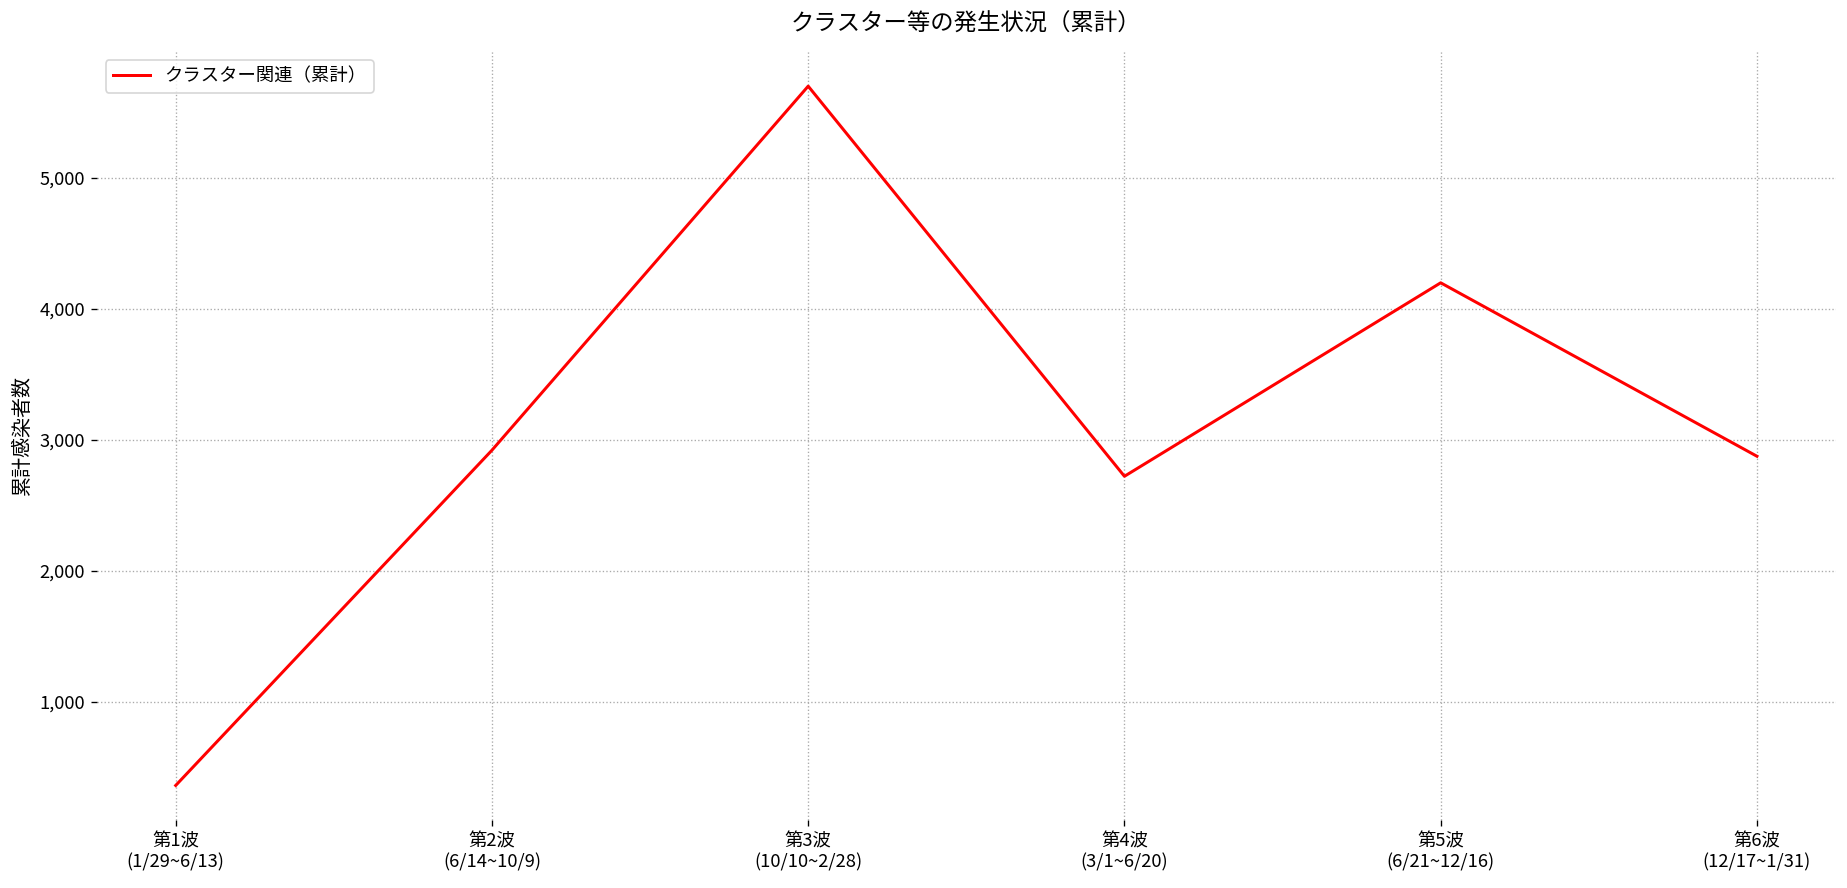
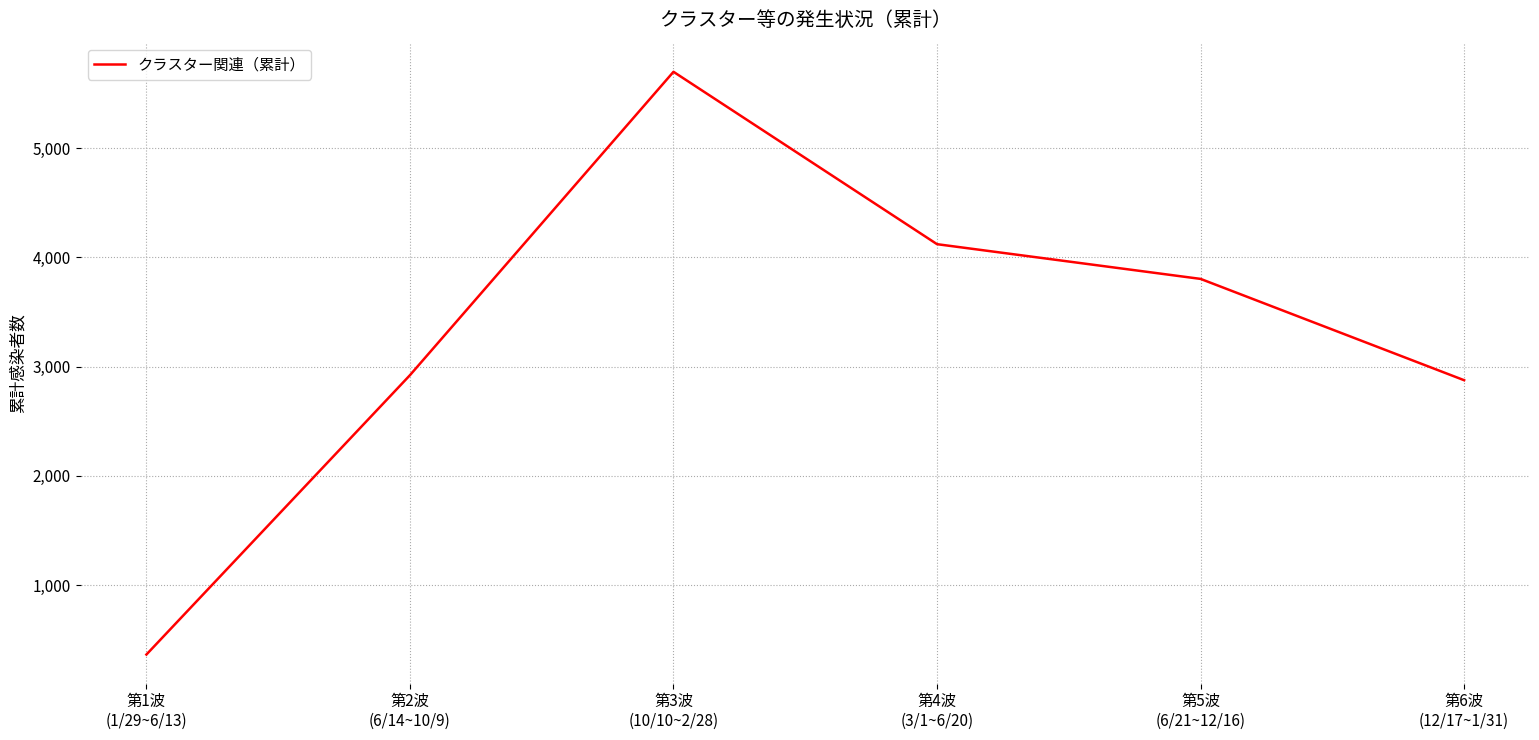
  {
    "第1波 (1/29~6/13)": "360",
    "第2波 (6/14~10/9)": "2,920",
    "第3波 (10/10~2/28)": "5,700",
-   "第4波 (3/1~6/20)": "2,720",
-   "第5波 (6/21~12/16)": "4,200",
+   "第4波 (3/1~6/20)": "4,120",
+   "第5波 (6/21~12/16)": "3,800",
    "第6波 (12/17~1/31)": "2,880"
  }
